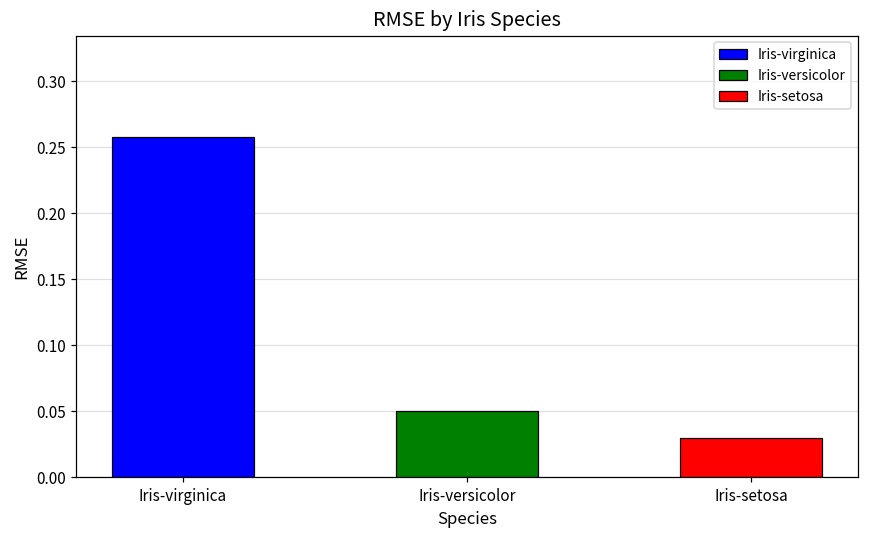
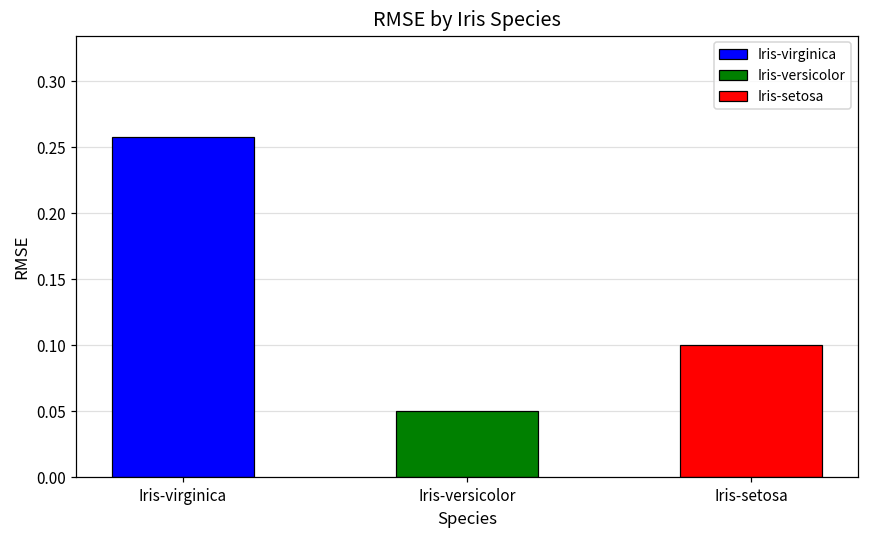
  {
    "Iris-virginica": 0.257,
    "Iris-versicolor": 0.050,
-   "Iris-setosa": 0.030
+   "Iris-setosa": 0.100
  }
